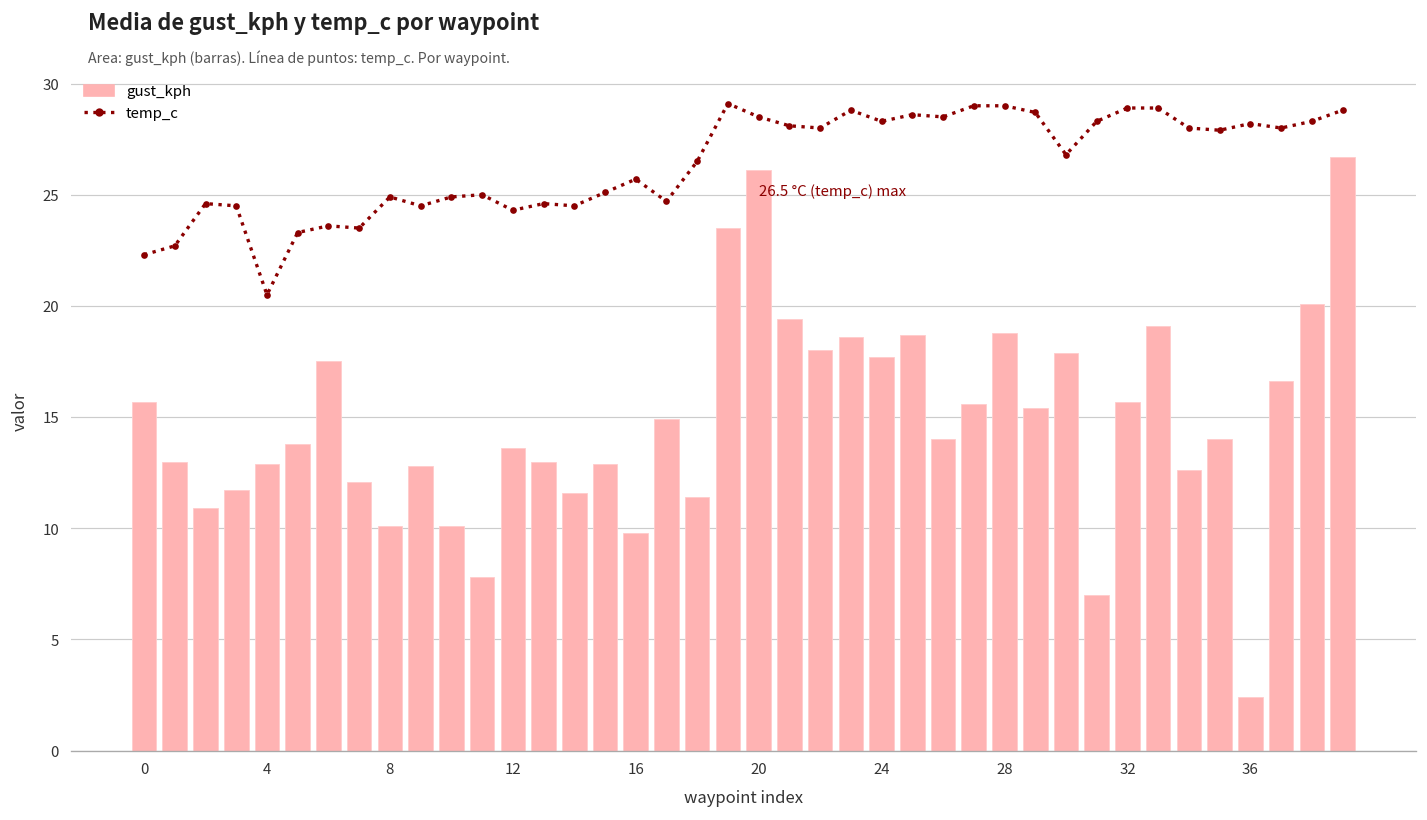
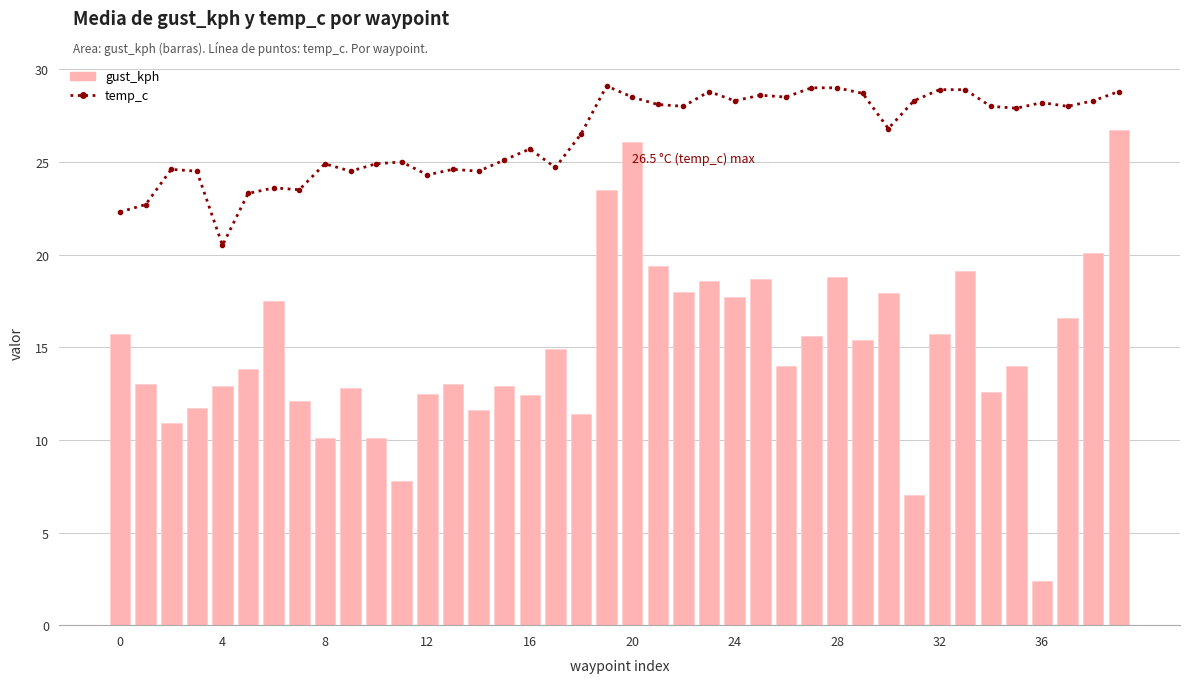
  {
    "temp_c": {
      "0": 22.3,
      "4": 20.5,
      "8": 24.9,
      "12": 24.3,
      "16": 25.7,
      "20": 28.5,
      "24": 28.3,
      "28": 29.0,
      "32": 28.9,
      "36": 28.2
    },
    "gust_kph": {
      "0": 15.7,
      "4": 12.9,
      "8": 10.1,
-     "12": 13.6,
-     "16": 9.8,
+     "12": 12.5,
+     "16": 12.4,
      "24": 17.7,
      "28": 18.8,
      "32": 15.7,
      "36": 2.4
    }
  }
